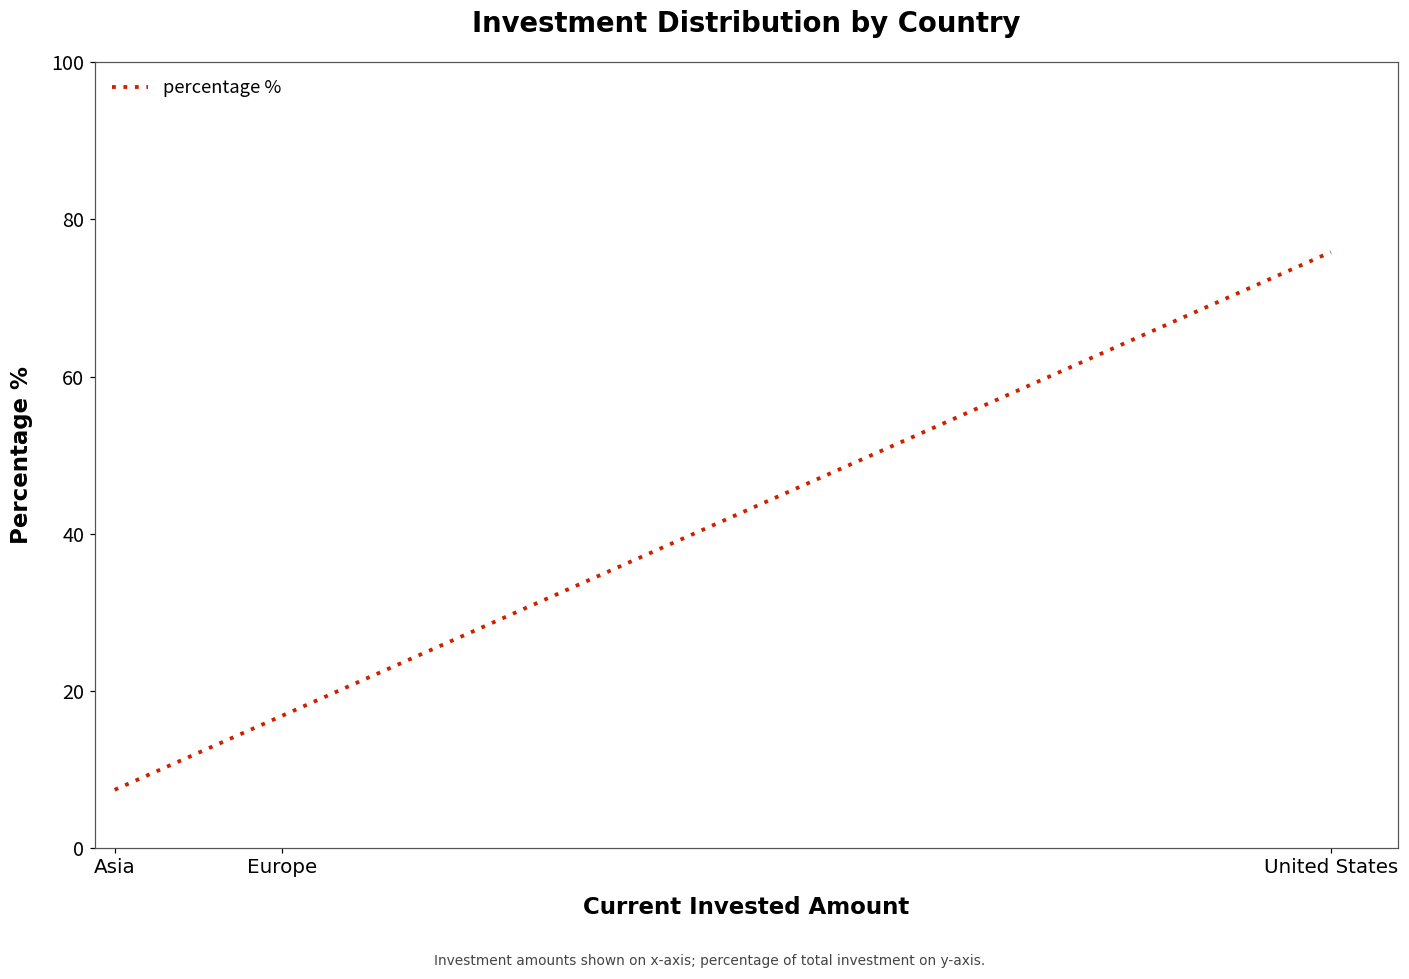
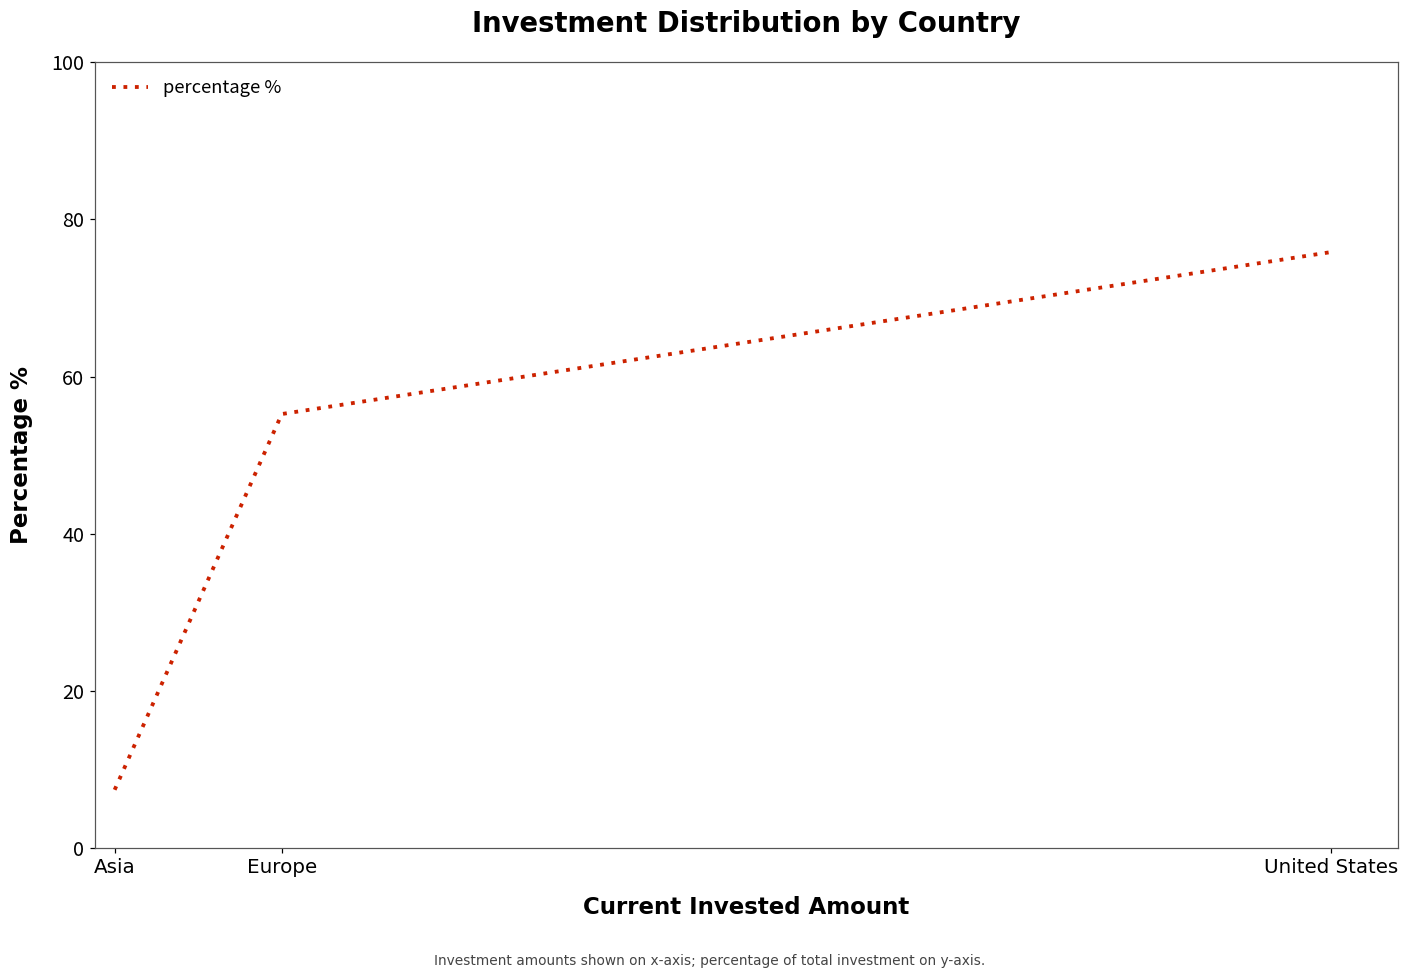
  {
    "Asia": 7,
-   "Europe": 17,
+   "Europe": 55,
    "United States": 76
  }
